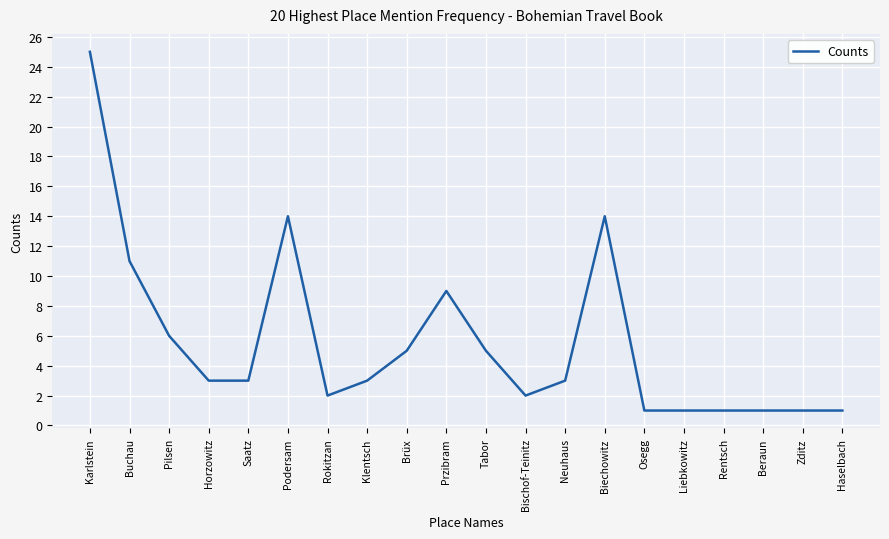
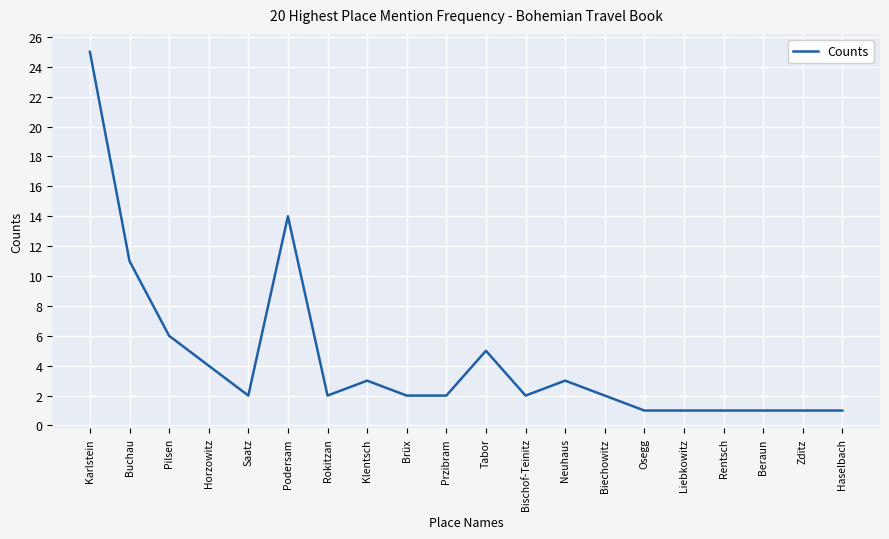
  {
    "Karlstein": 25,
    "Buchau": 11,
    "Pilsen": 6,
-   "Horzowitz": 3,
-   "Saatz": 3,
+   "Horzowitz": 4,
+   "Saatz": 2,
    "Podersam": 14,
    "Rokitzan": 2,
    "Klentsch": 3,
-   "Brüx": 5,
-   "Przibram": 9,
+   "Brüx": 2,
+   "Przibram": 2,
    "Tabor": 5,
    "Bischof-Teinitz": 2,
    "Neuhaus": 3,
-   "Biechowitz": 14,
+   "Biechowitz": 2,
    "Osegg": 1,
    "Liebkowitz": 1,
    "Rentsch": 1,
    "Beraun": 1,
    "Zditz": 1,
    "Haselbach": 1
  }
